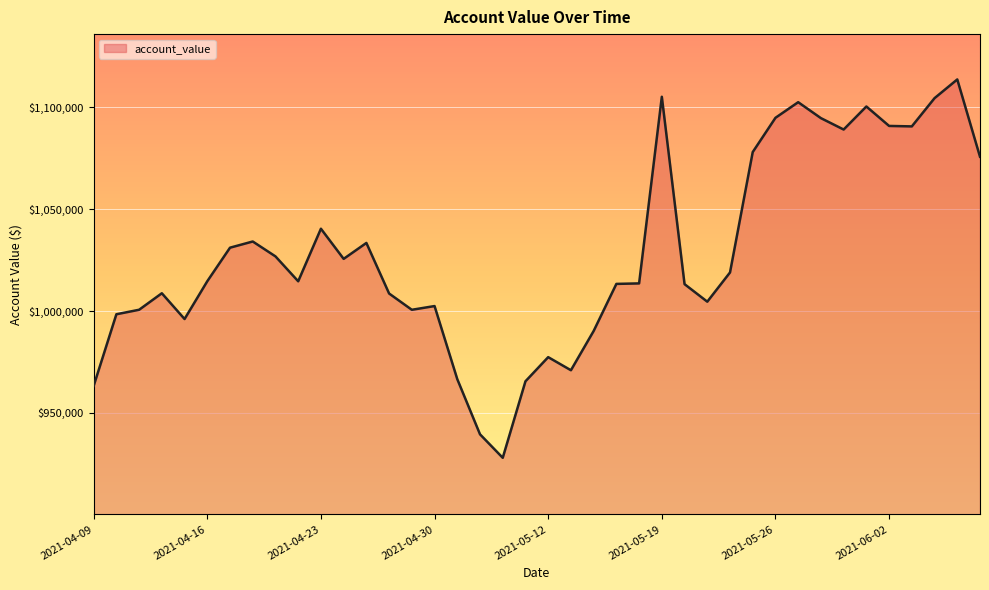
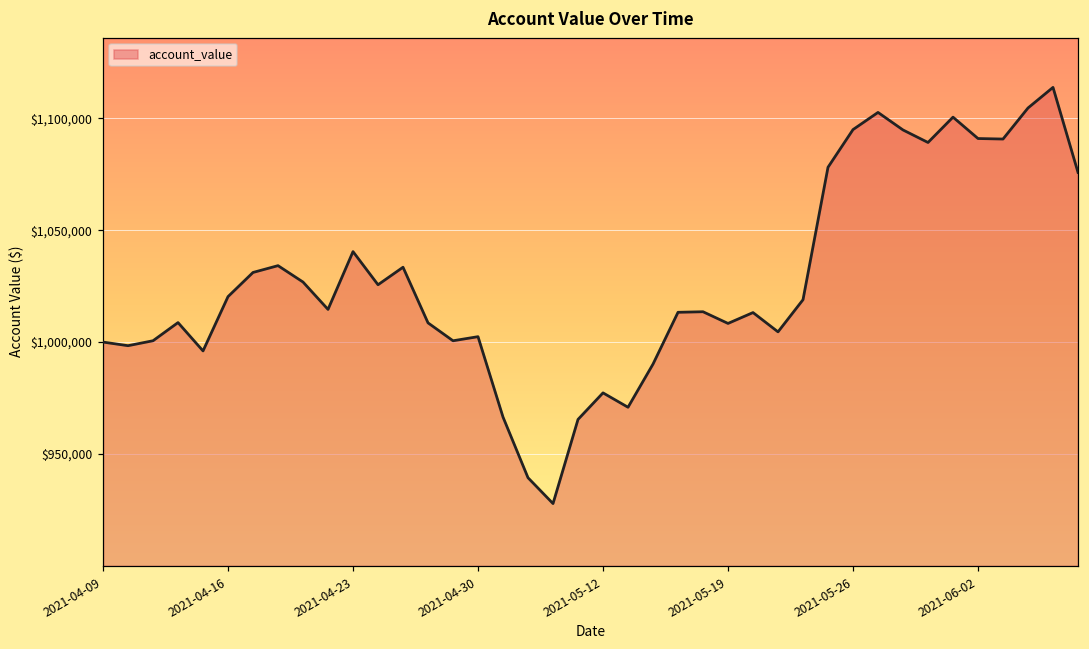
  {
-   "2021-04-09": "$963,000",
-   "2021-04-16": "$1,015,000",
+   "2021-04-09": "$1,000,000",
+   "2021-04-16": "$1,020,000",
    "2021-04-23": "$1,040,000",
    "2021-04-30": "$1,002,000",
    "2021-05-12": "$977,000",
-   "2021-05-19": "$1,105,000",
+   "2021-05-19": "$1,008,000",
    "2021-05-26": "$1,095,000",
    "2021-06-02": "$1,091,000"
  }
